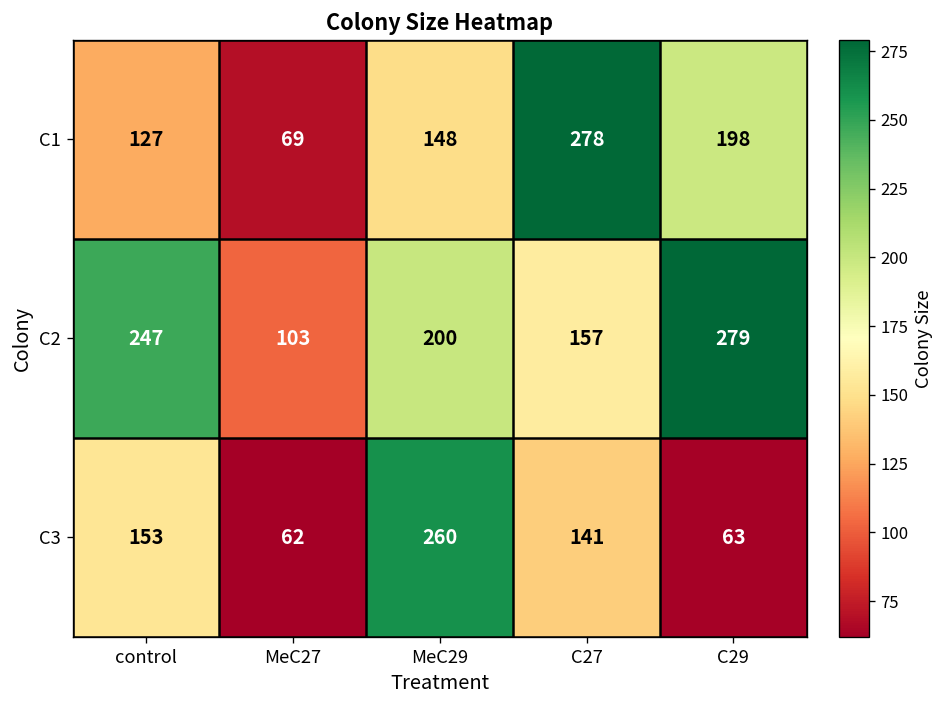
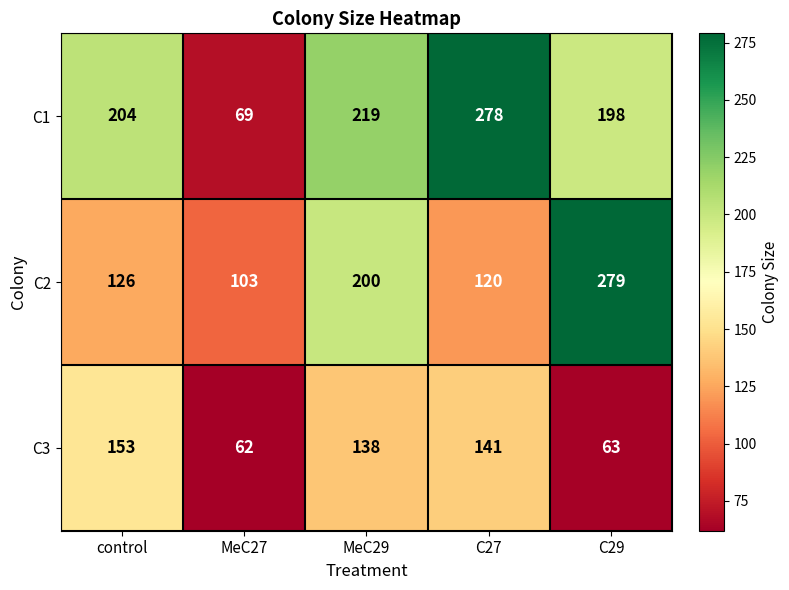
  {
    "C1": {
-     "control": 127,
+     "control": 204,
      "MeC27": 69,
-     "MeC29": 148,
+     "MeC29": 219,
      "C27": 278,
      "C29": 198
    },
    "C2": {
-     "control": 247,
+     "control": 126,
      "MeC27": 103,
      "MeC29": 200,
-     "C27": 157,
+     "C27": 120,
      "C29": 279
    },
    "C3": {
      "control": 153,
      "MeC27": 62,
-     "MeC29": 260,
+     "MeC29": 138,
      "C27": 141,
      "C29": 63
    }
  }
